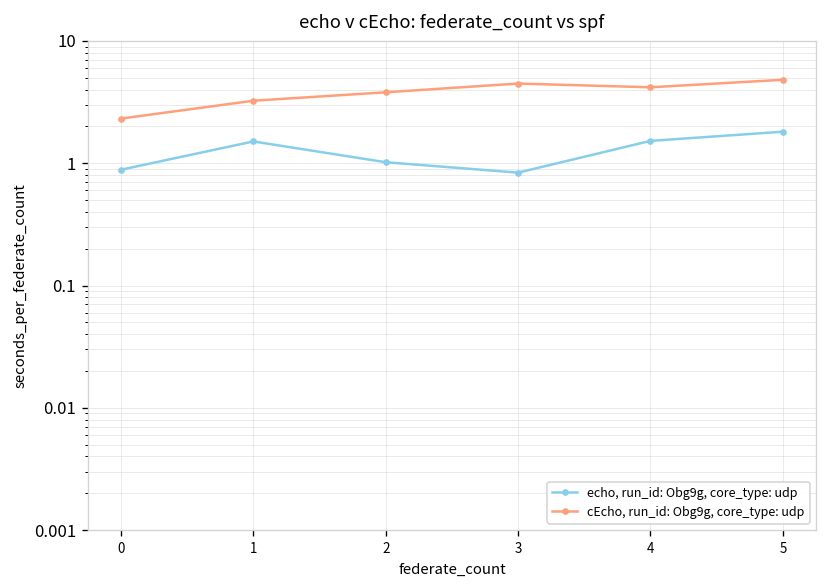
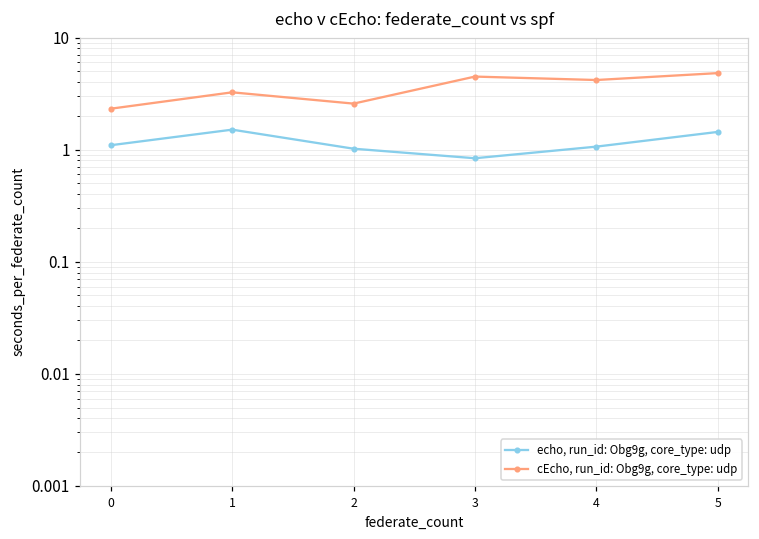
  {
    "echo, run_id: Obg9g, core_type: udp": {
-     "0": 0.9,
+     "0": 1.1,
      "1": 1.5,
      "2": 1.0,
      "3": 0.8,
-     "4": 1.5,
-     "5": 1.8
+     "4": 1.1,
+     "5": 1.4
    },
    "cEcho, run_id: Obg9g, core_type: udp": {
      "0": 2.3,
      "1": 3.2,
-     "2": 3.8,
+     "2": 2.6,
      "3": 4,
      "4": 4.2,
      "5": 5
    }
  }
